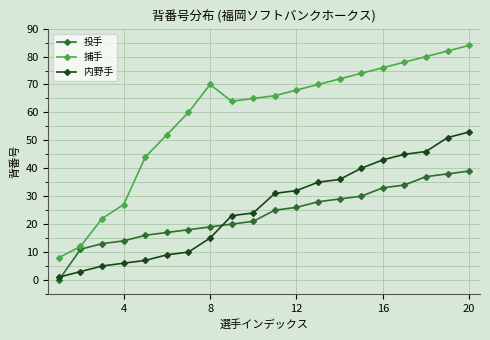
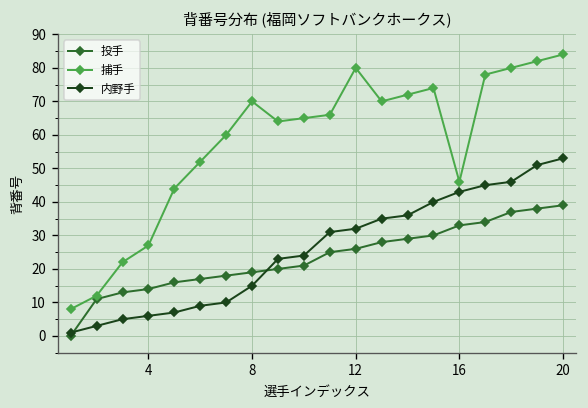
  {
    "捕手": {
      "4": 27,
      "8": 70,
-     "12": 68,
-     "16": 76,
+     "12": 80,
+     "16": 46,
      "20": 84
    }
  }
